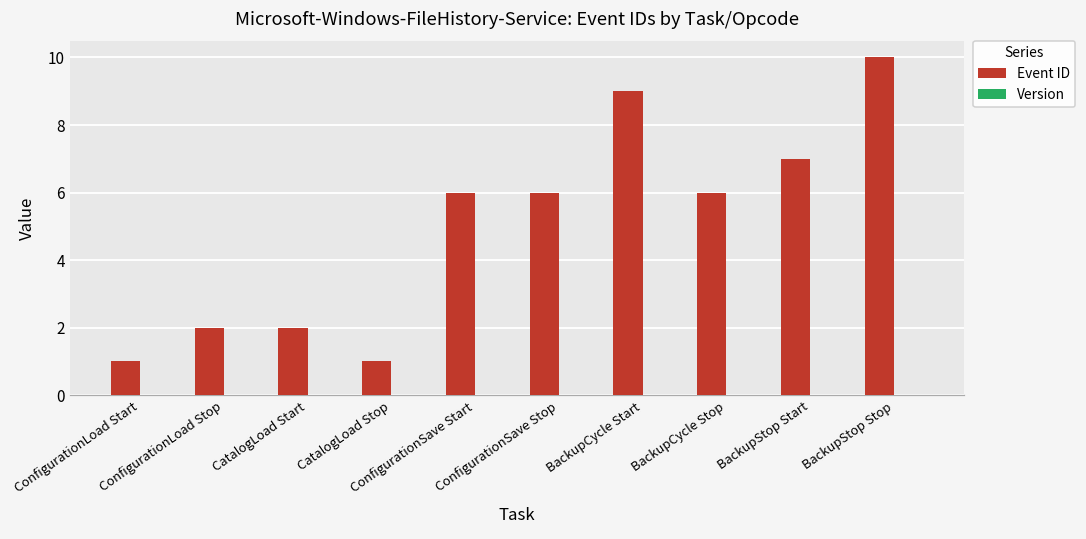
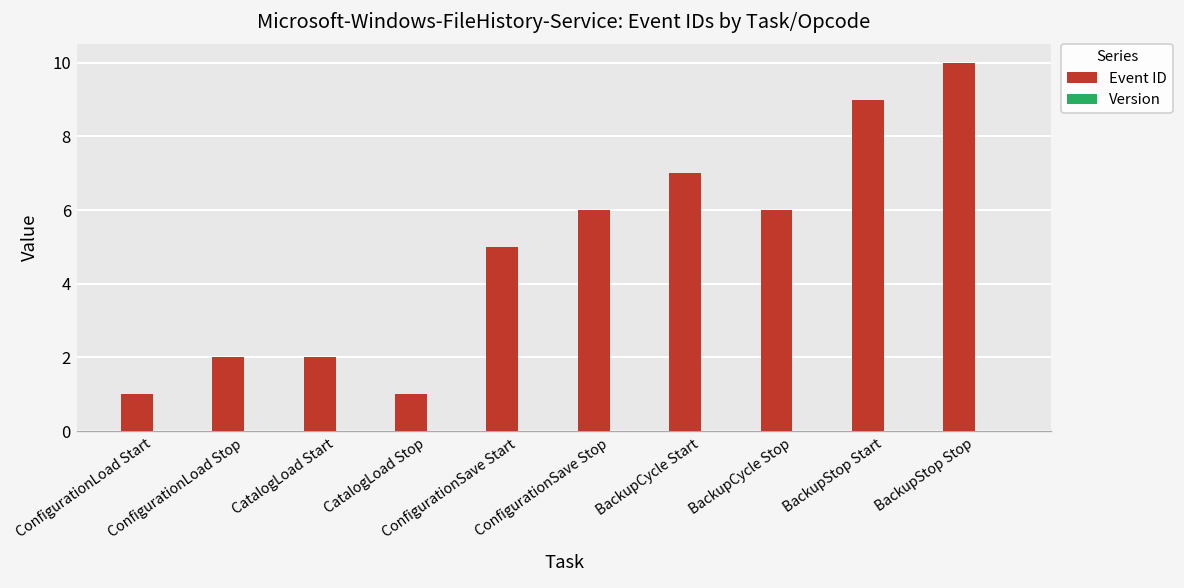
  {
    "Event ID": {
      "ConfigurationLoad Start": 1,
      "ConfigurationLoad Stop": 2,
      "CatalogLoad Start": 2,
      "CatalogLoad Stop": 1,
-     "ConfigurationSave Start": 6,
+     "ConfigurationSave Start": 5,
      "ConfigurationSave Stop": 6,
-     "BackupCycle Start": 9,
+     "BackupCycle Start": 7,
      "BackupCycle Stop": 6,
-     "BackupStop Start": 7,
+     "BackupStop Start": 9,
      "BackupStop Stop": 10
    },
    "Version": {
      "ConfigurationLoad Start": 0,
      "ConfigurationLoad Stop": 0,
      "CatalogLoad Start": 0,
      "CatalogLoad Stop": 0,
      "ConfigurationSave Start": 0,
      "ConfigurationSave Stop": 0,
      "BackupCycle Start": 0,
      "BackupCycle Stop": 0,
      "BackupStop Start": 0,
      "BackupStop Stop": 0
    }
  }
